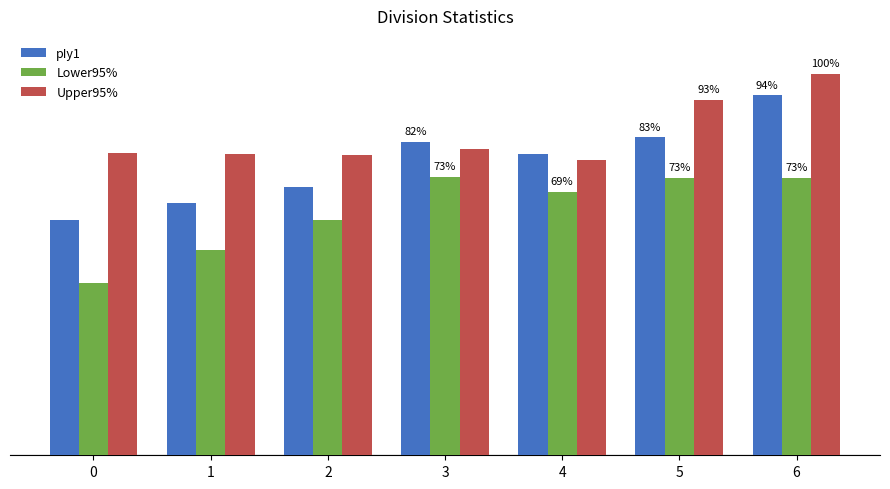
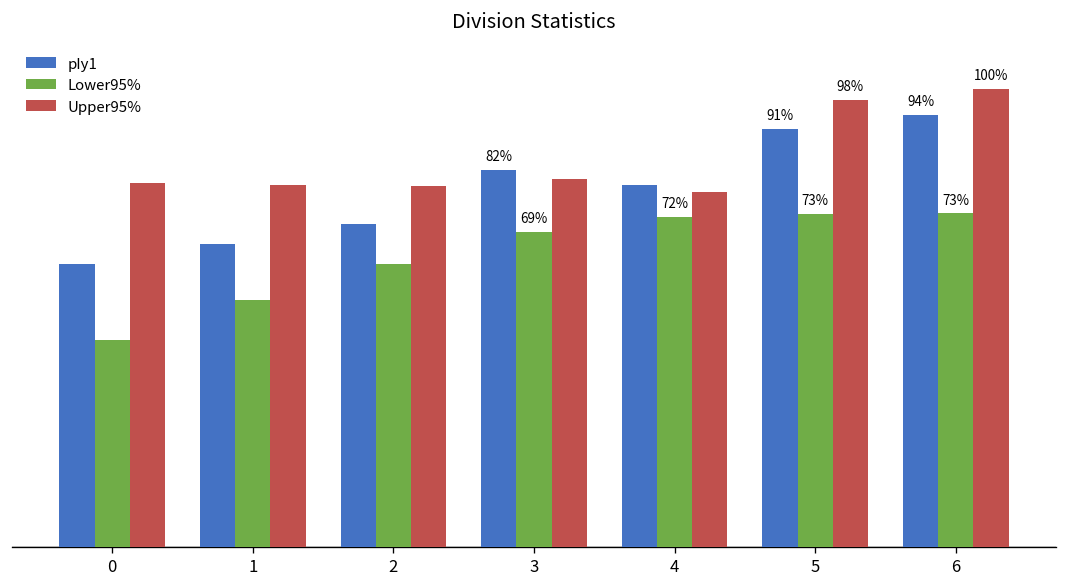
  {
    "pIy1": {
      "3": "82%",
-     "5": "83%",
+     "5": "91%",
      "6": "94%"
    },
    "Lower95%": {
-     "3": "73%",
-     "4": "69%",
+     "3": "69%",
+     "4": "72%",
      "5": "73%",
      "6": "73%"
    },
    "Upper95%": {
-     "5": "93%",
+     "5": "98%",
      "6": "100%"
    }
  }
